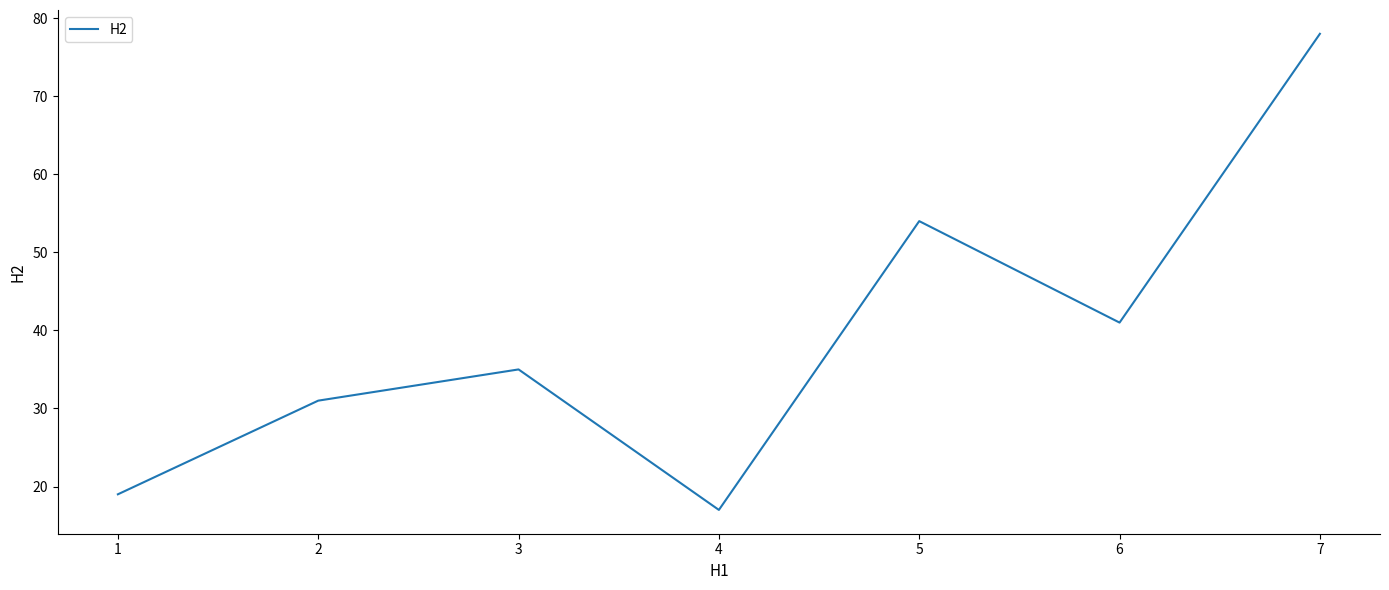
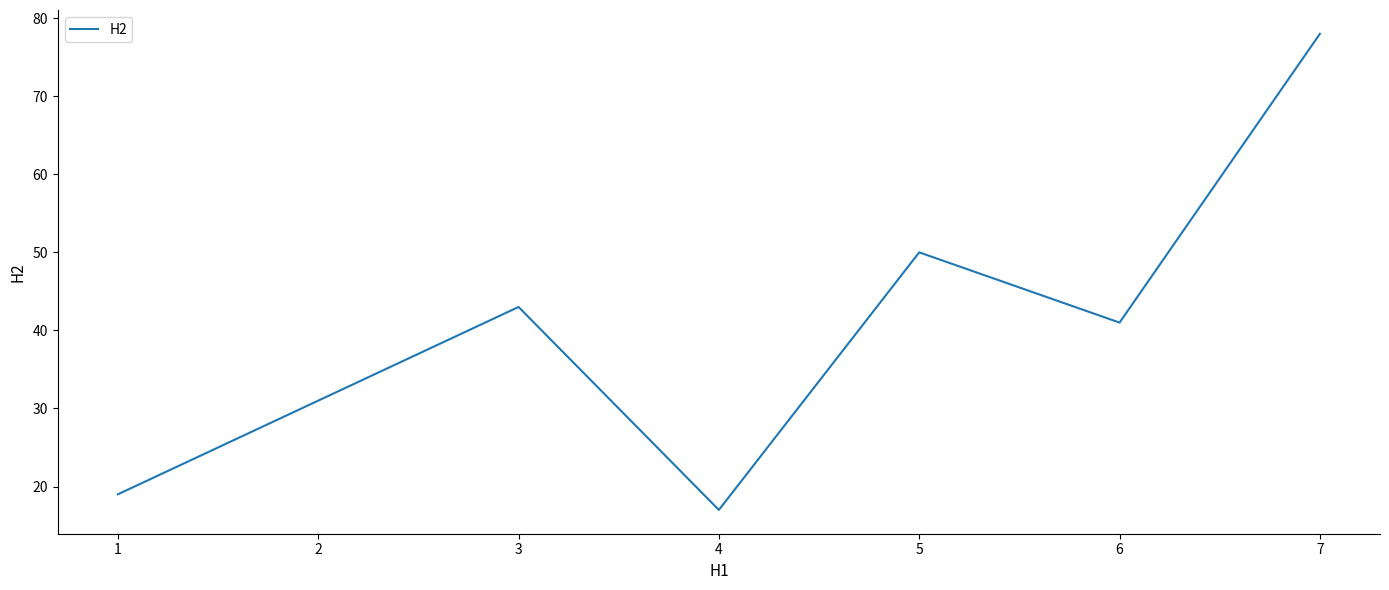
  {
    "1": 19,
    "2": 31,
-   "3": 35,
+   "3": 43,
    "4": 17,
-   "5": 54,
+   "5": 50,
    "6": 41,
    "7": 78
  }
